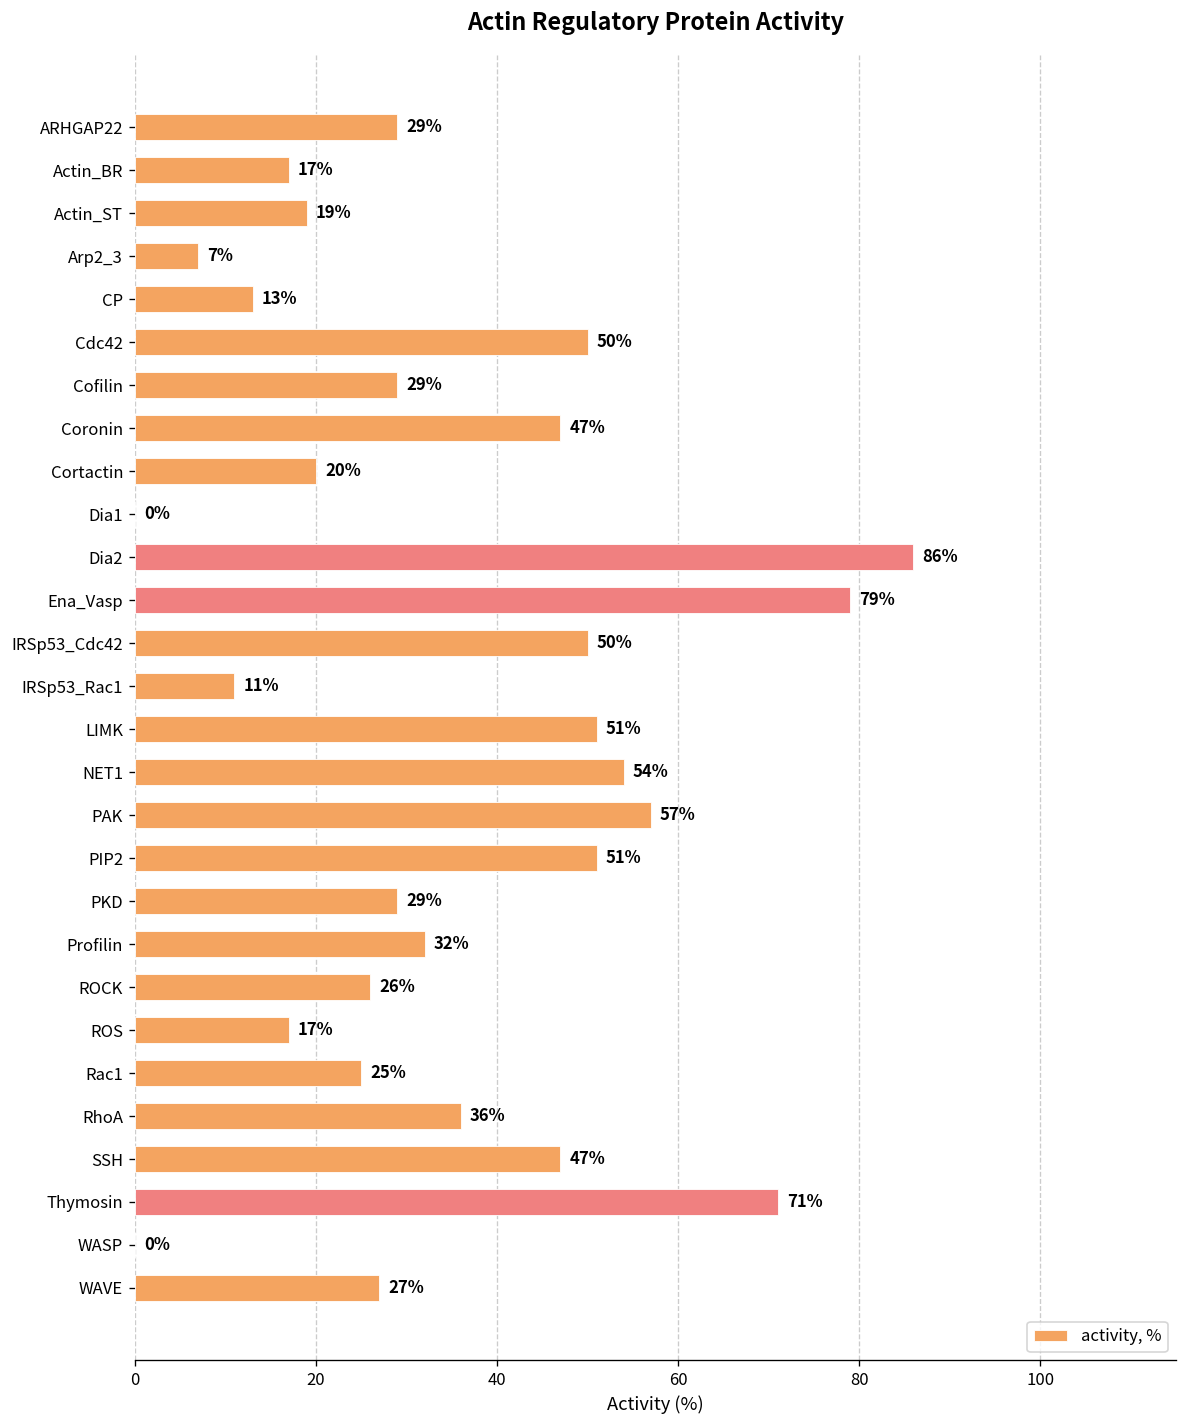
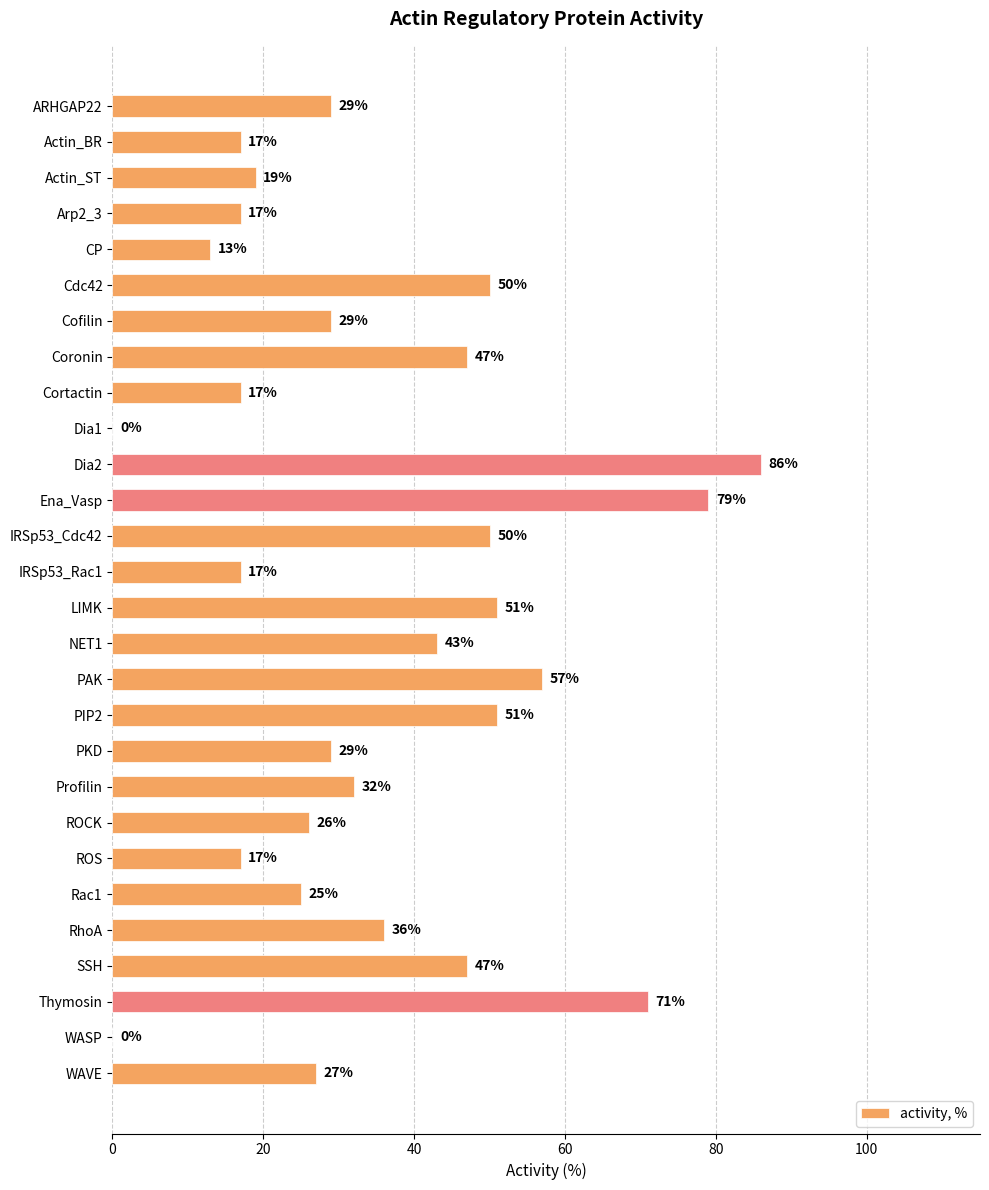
  {
    "ARHGAP22": "29%",
    "Actin_BR": "17%",
    "Actin_ST": "19%",
-   "Arp2_3": "7%",
+   "Arp2_3": "17%",
    "CP": "13%",
    "Cdc42": "50%",
    "Cofilin": "29%",
    "Coronin": "47%",
-   "Cortactin": "20%",
+   "Cortactin": "17%",
    "Dia1": "0%",
    "Dia2": "86%",
    "Ena_Vasp": "79%",
    "IRSp53_Cdc42": "50%",
-   "IRSp53_Rac1": "11%",
+   "IRSp53_Rac1": "17%",
    "LIMK": "51%",
-   "NET1": "54%",
+   "NET1": "43%",
    "PAK": "57%",
    "PIP2": "51%",
    "PKD": "29%",
    "Profilin": "32%",
    "ROCK": "26%",
    "ROS": "17%",
    "Rac1": "25%",
    "RhoA": "36%",
    "SSH": "47%",
    "Thymosin": "71%",
    "WASP": "0%",
    "WAVE": "27%"
  }
